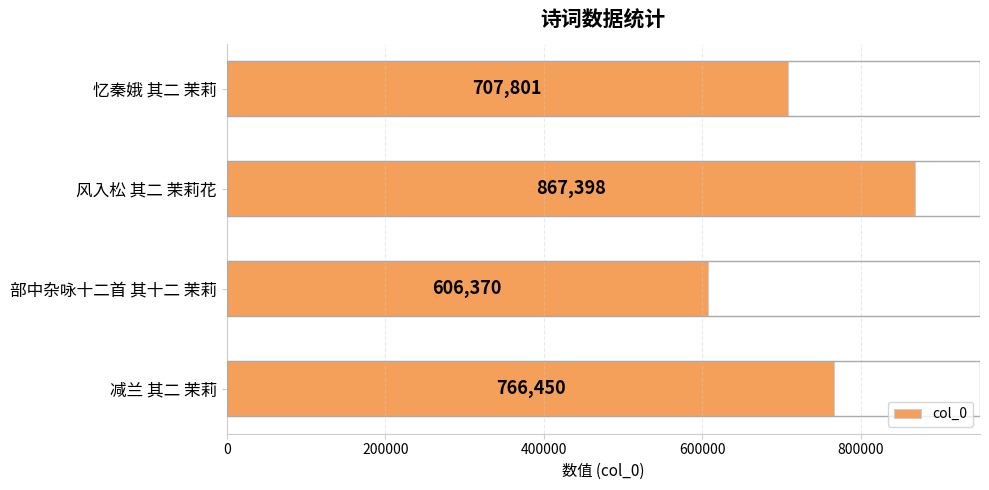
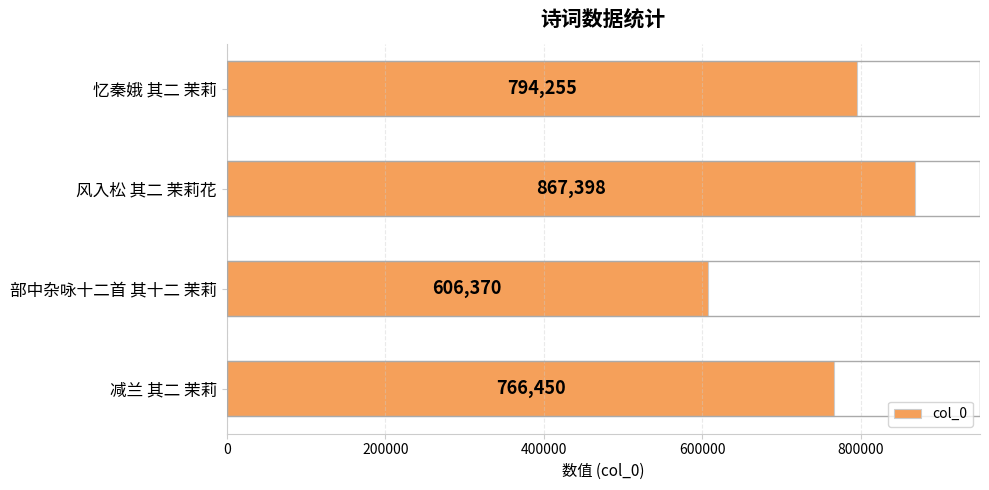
  {
-   "忆秦娥 其二 茉莉": "707,801",
+   "忆秦娥 其二 茉莉": "794,255",
    "风入松 其二 茉莉花": "867,398",
    "部中杂咏十二首 其十二 茉莉": "606,370",
    "减兰 其二 茉莉": "766,450"
  }
